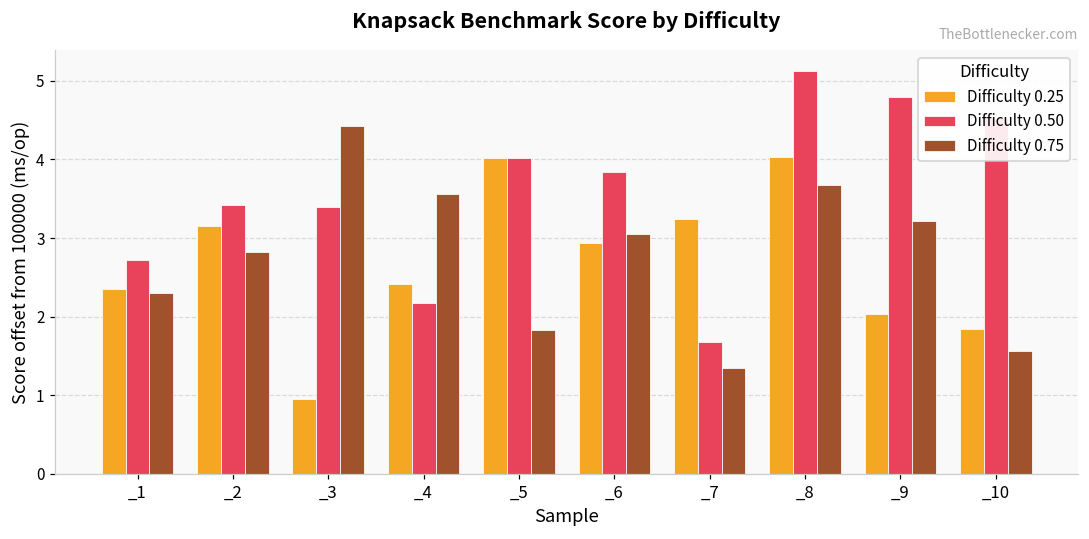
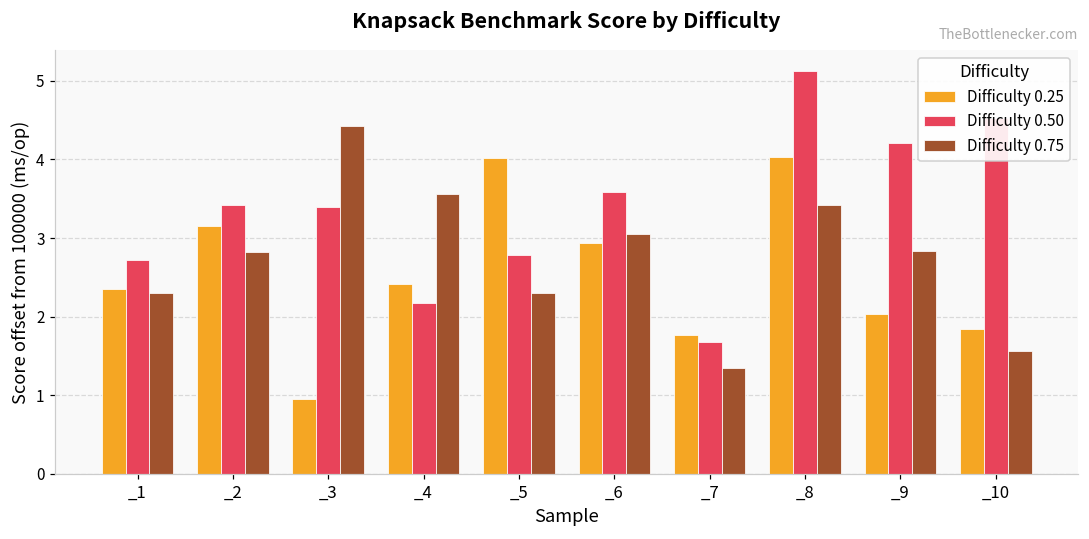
  {
    "Difficulty 0.25": {
      "_1": 2.4,
      "_2": 3.1,
      "_3": 1.0,
      "_4": 2.4,
      "_5": 4.0,
      "_6": 2.9,
-     "_7": 3.2,
+     "_7": 1.8,
      "_8": 4.0,
      "_9": 2.0,
      "_10": 1.8
    },
    "Difficulty 0.50": {
      "_1": 2.7,
      "_2": 3.4,
      "_3": 3.4,
      "_4": 2.2,
-     "_5": 4.0,
-     "_6": 3.8,
+     "_5": 2.8,
+     "_6": 3.6,
      "_7": 1.7,
      "_8": 5.1,
-     "_9": 4.8
+     "_9": 4.2
    },
    "Difficulty 0.75": {
      "_1": 2.3,
      "_2": 2.8,
      "_3": 4.4,
      "_4": 3.6,
-     "_5": 1.8,
+     "_5": 2.3,
      "_6": 3.1,
      "_7": 1.3,
-     "_8": 3.7,
-     "_9": 3.2,
+     "_8": 3.4,
+     "_9": 2.8,
      "_10": 1.6
    }
  }
